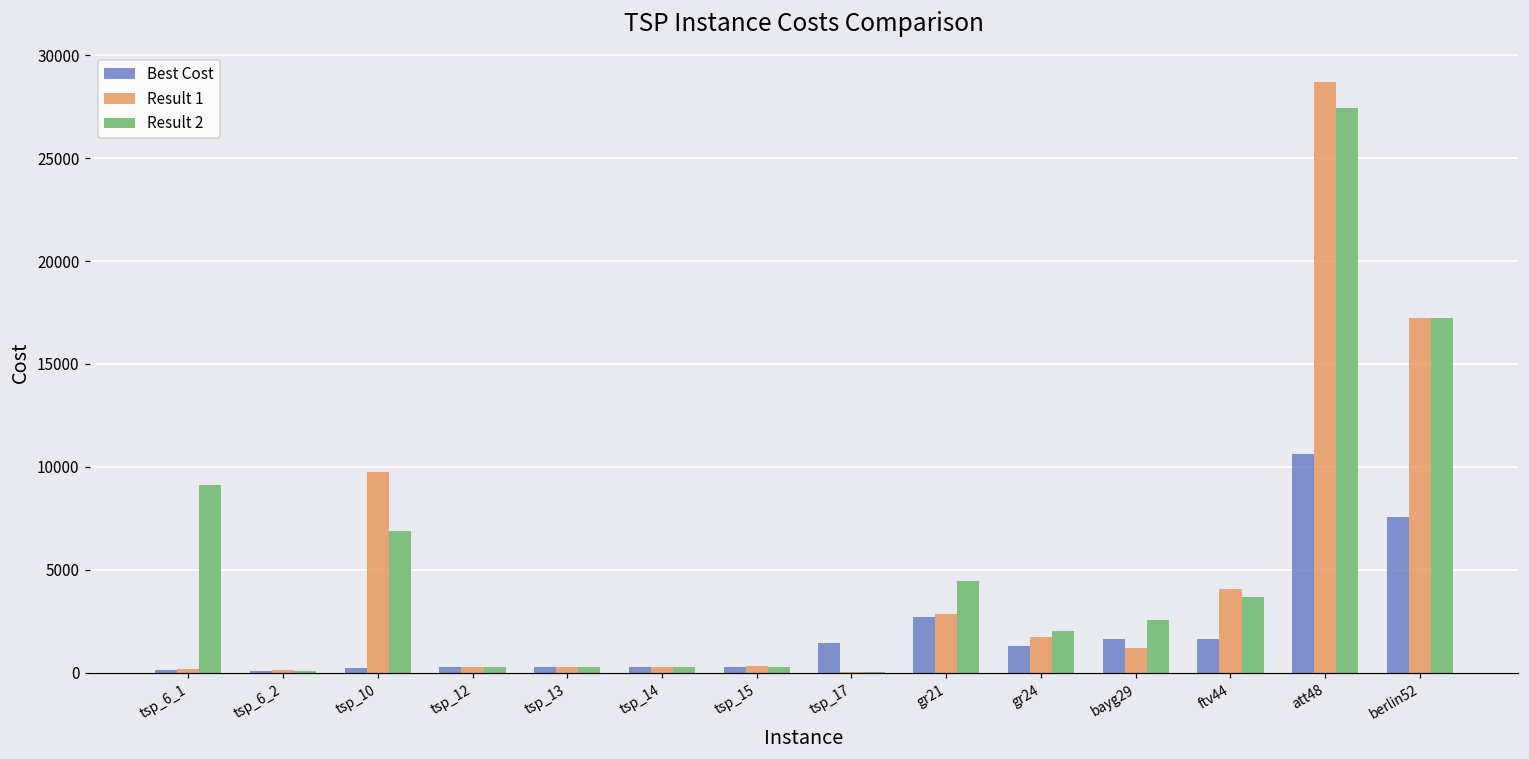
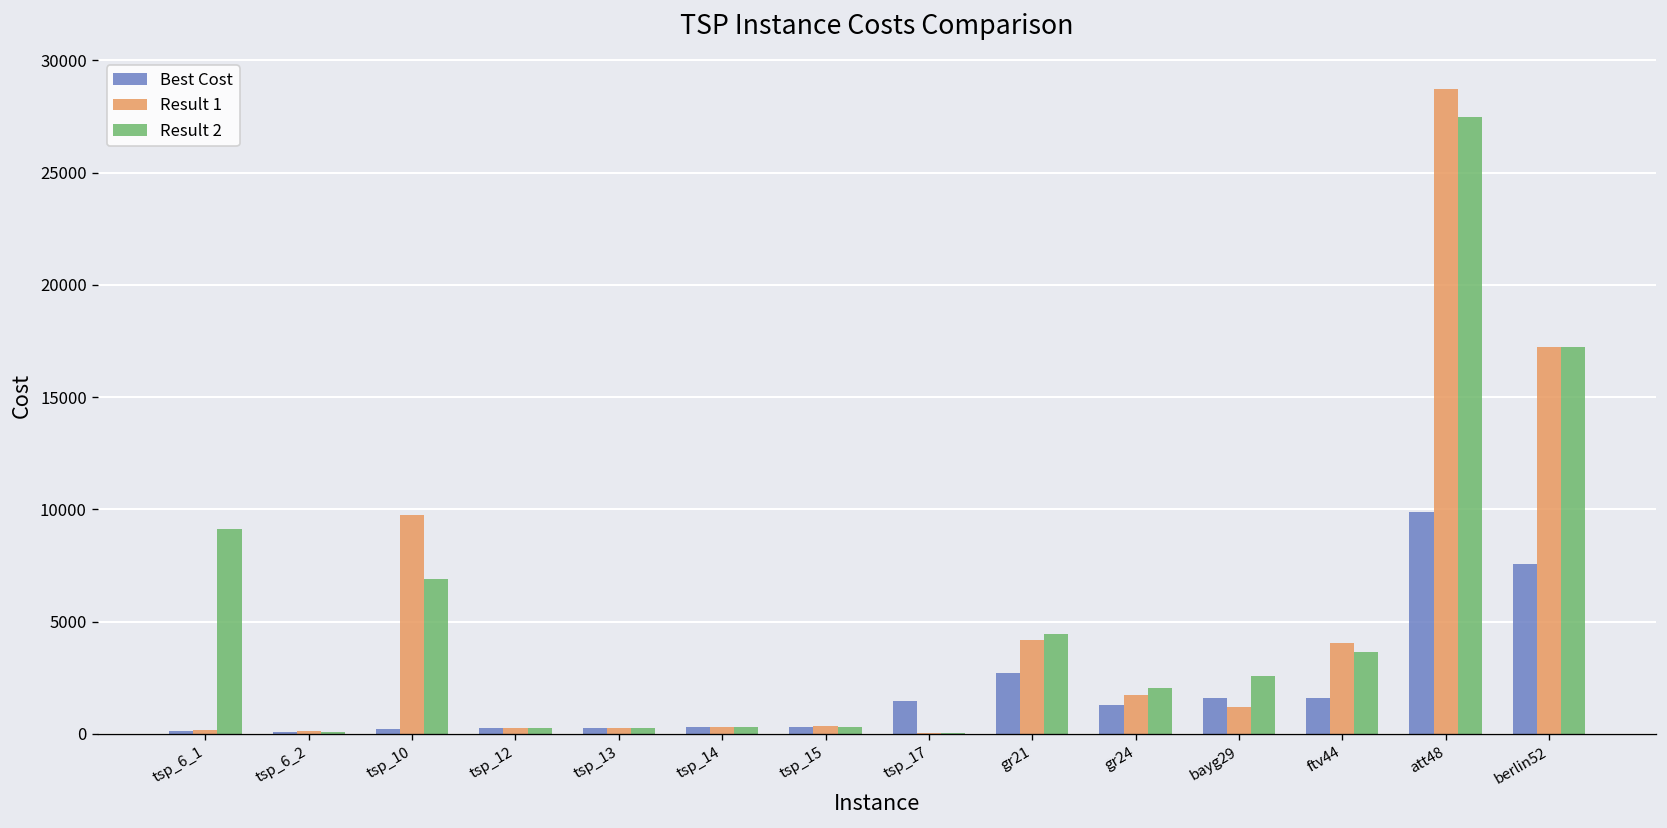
  {
    "Best Cost": {
      "tsp_10": 200,
      "tsp_12": 300,
      "tsp_13": 300,
      "tsp_14": 300,
      "tsp_15": 300,
      "tsp_17": 1400,
      "gr21": 2700,
      "gr24": 1300,
      "bayg29": 1600,
      "ftv44": 1600,
-     "att48": 10600,
+     "att48": 9900,
      "berlin52": 7500
    },
    "Result 1": {
      "tsp_6_1": 200,
      "tsp_10": 9700,
      "tsp_12": 300,
      "tsp_13": 300,
      "tsp_14": 300,
      "tsp_15": 300,
-     "gr21": 2900,
+     "gr21": 4200,
      "gr24": 1700,
      "bayg29": 1200,
      "ftv44": 4000,
      "att48": 28700,
      "berlin52": 17200
    },
    "Result 2": {
      "tsp_6_1": 9100,
      "tsp_10": 6900,
      "tsp_12": 300,
      "tsp_13": 300,
      "tsp_14": 300,
      "tsp_15": 300,
      "gr21": 4400,
      "gr24": 2000,
      "bayg29": 2600,
      "ftv44": 3700,
      "att48": 27500,
      "berlin52": 17200
    }
  }
